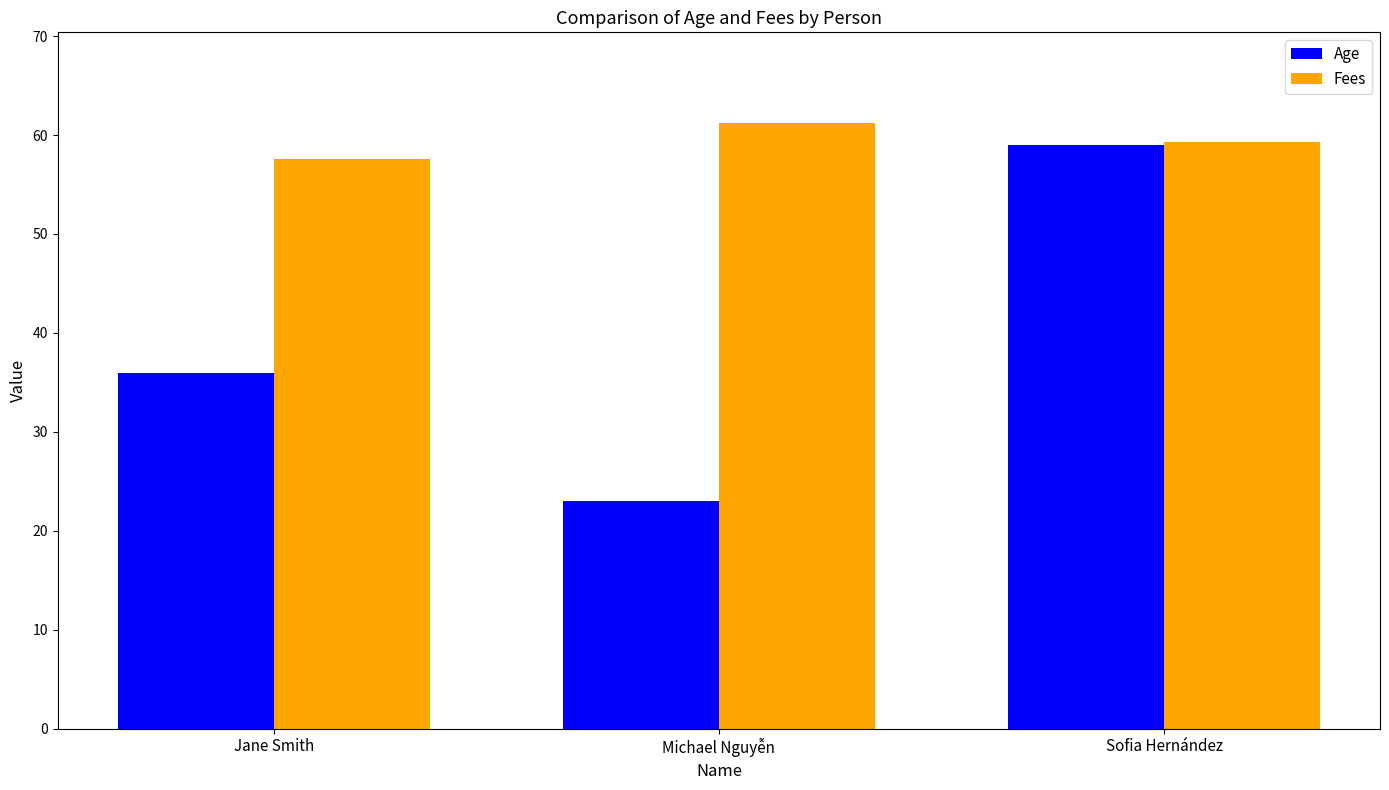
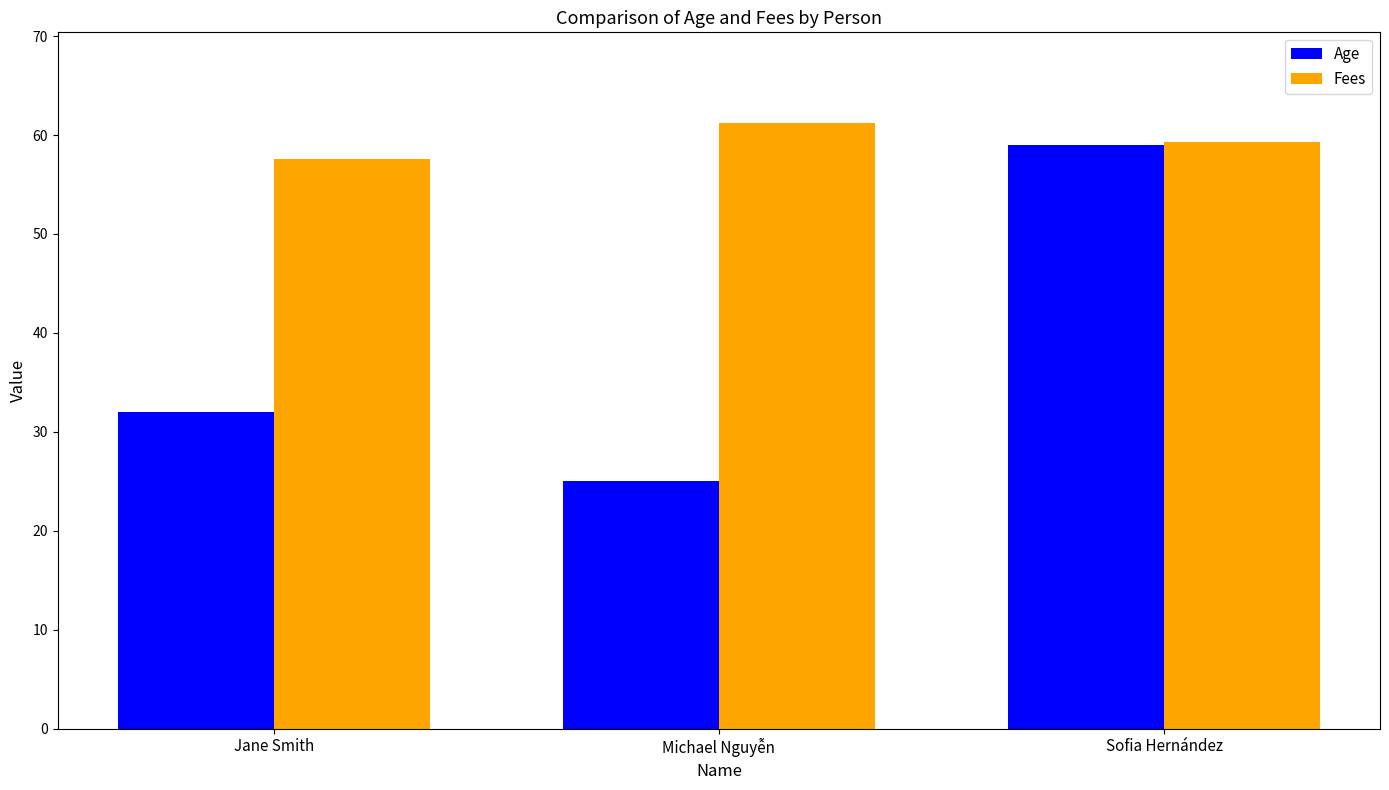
  {
    "Age": {
-     "Jane Smith": 36,
-     "Michael Nguyễn": 23,
+     "Jane Smith": 32,
+     "Michael Nguyễn": 25,
      "Sofia Hernández": 59
    },
    "Fees": {
      "Jane Smith": 58,
      "Michael Nguyễn": 61,
      "Sofia Hernández": 59
    }
  }
